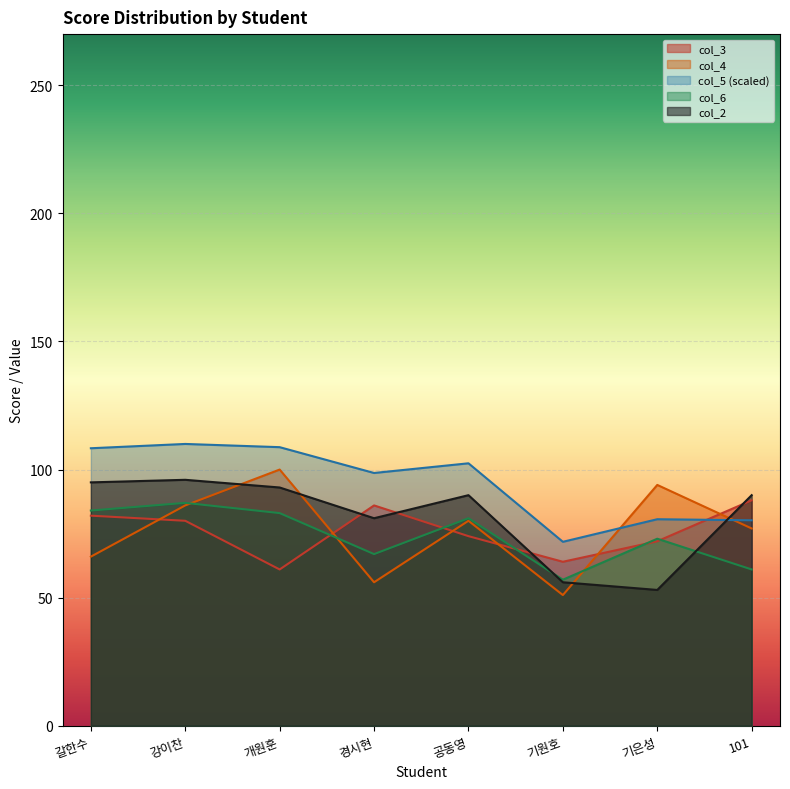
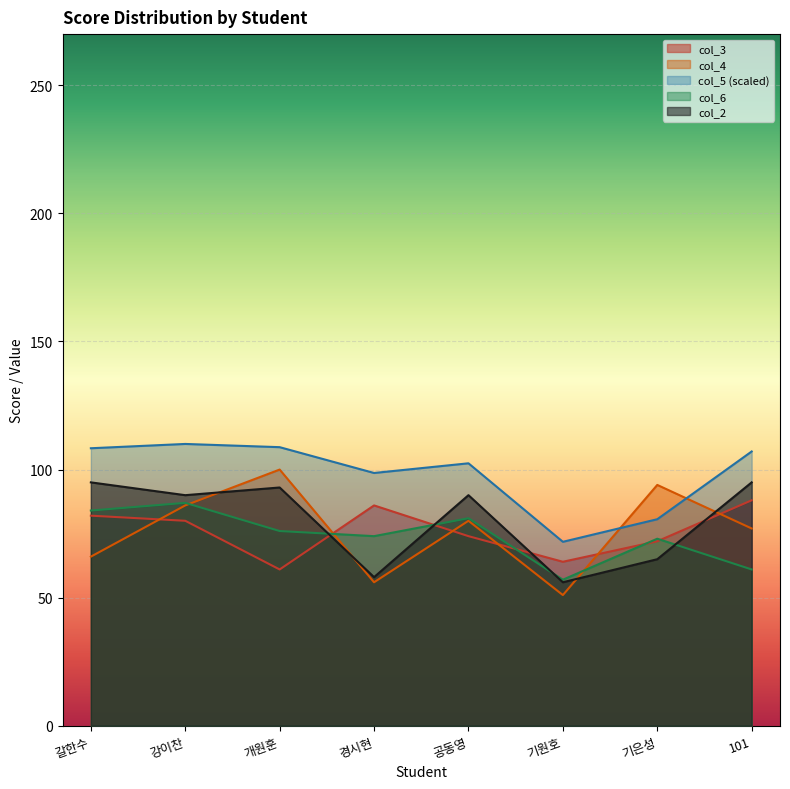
  {
    "col_5 (scaled)": {
      "갈한수": 108,
      "강이찬": 110,
      "개원훈": 109,
      "경시현": 99,
      "공동영": 102,
      "기원호": 72,
      "기은성": 81,
-     "101": 80
+     "101": 107
    },
    "col_6": {
      "갈한수": 84,
-     "개원훈": 83,
-     "경시현": 67,
+     "개원훈": 76,
+     "경시현": 74,
      "공동영": 81,
      "기원호": 57,
      "기은성": 73,
      "101": 61
    },
    "col_2": {
      "갈한수": 95,
-     "강이찬": 96,
+     "강이찬": 90,
      "개원훈": 93,
-     "경시현": 81,
+     "경시현": 58,
      "공동영": 90,
      "기원호": 56,
-     "기은성": 53,
-     "101": 90
+     "기은성": 65,
+     "101": 95
    }
  }
